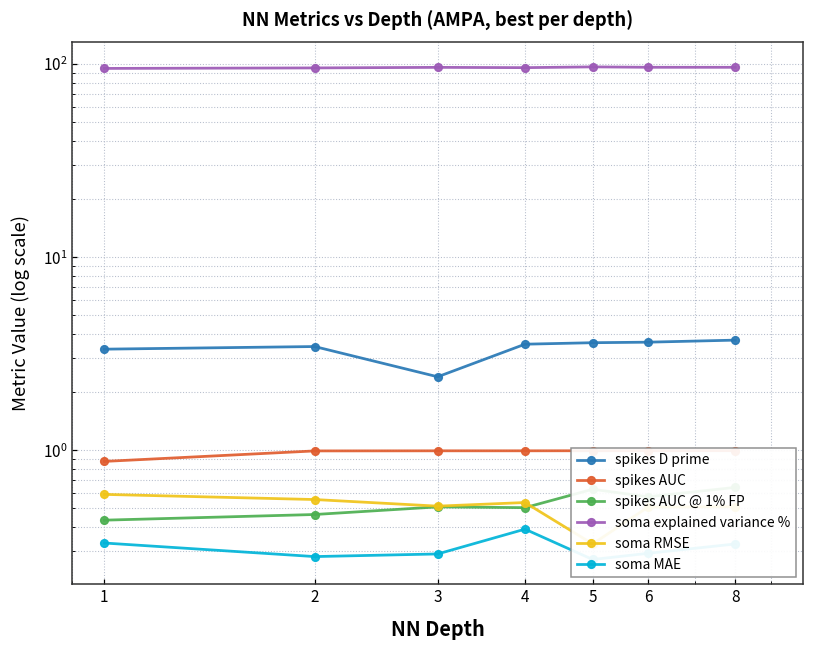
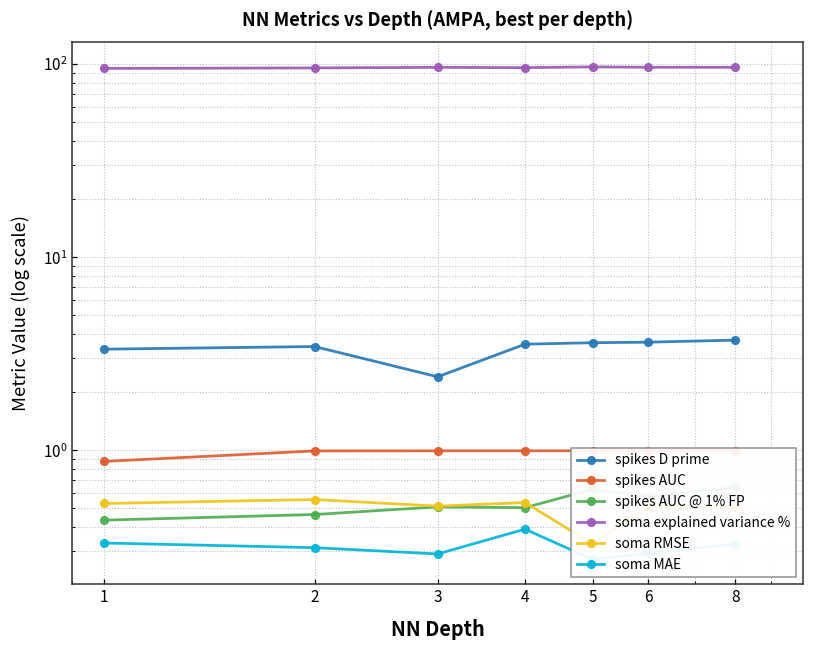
  {
    "spikes D prime": {
      "1": 3.3,
      "2": 3.4,
      "3": 2.4,
      "4": 3.5,
      "5": 3.6,
      "6": 3.6,
      "8": 3.7
    },
    "spikes AUC": {
      "1": 0.9,
      "2": 1.0,
      "3": 1.0,
      "4": 1.0
    },
    "spikes AUC @ 1% FP": {
      "1": 0.43,
      "2": 0.46,
      "4": 0.50
    },
    "soma explained variance %": {
      "1": 100,
      "2": 100,
      "3": 100,
      "4": 100,
      "5": 100,
      "6": 100,
      "8": 100
    },
    "soma RMSE": {
-     "1": 0.59,
+     "1": 0.53,
      "2": 0.56,
      "4": 0.54
    },
    "soma MAE": {
      "1": 0.33,
-     "2": 0.28,
+     "2": 0.31,
      "3": 0.29,
      "4": 0.39
    }
  }
